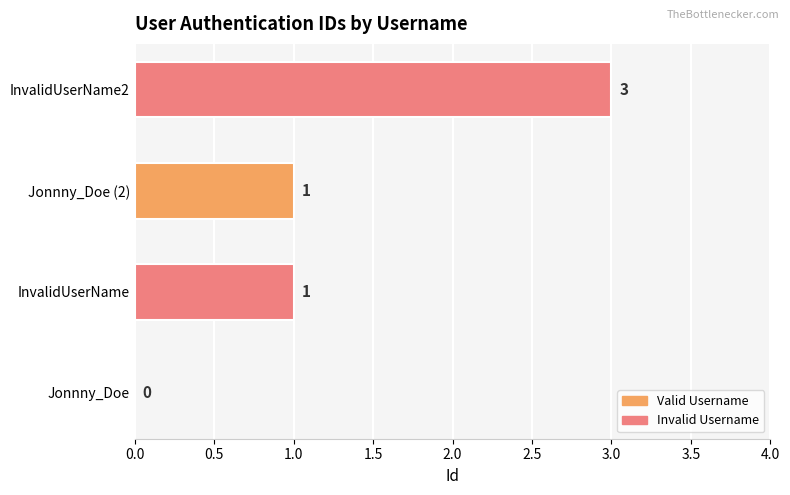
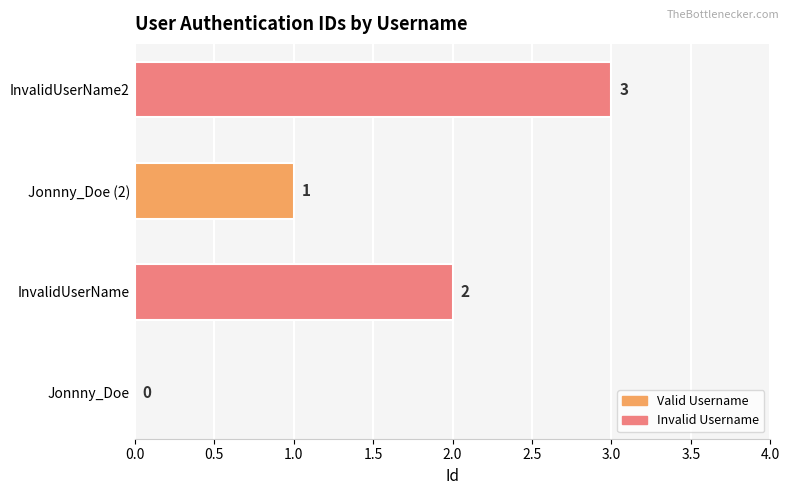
  {
    "InvalidUserName2": 3,
    "Jonnny_Doe (2)": 1,
-   "InvalidUserName": 1,
+   "InvalidUserName": 2,
    "Jonnny_Doe": 0
  }
